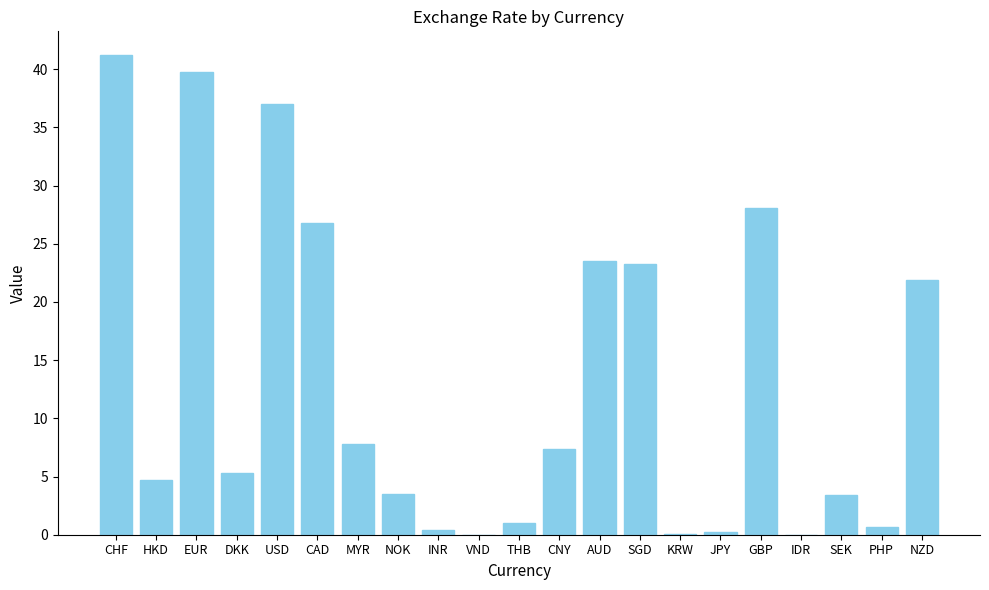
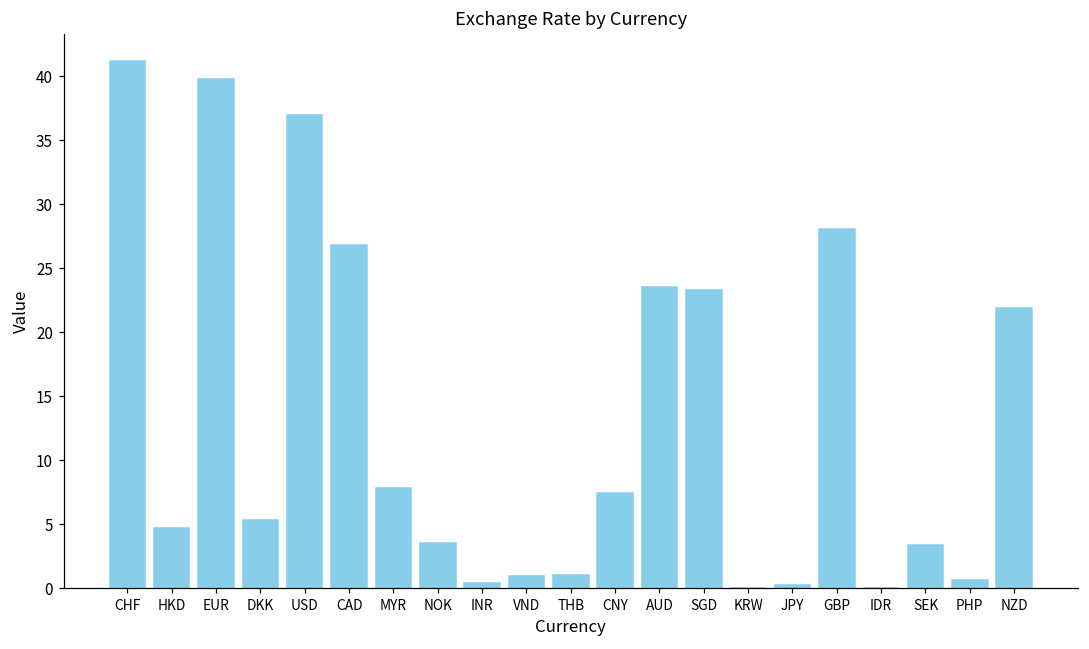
  {
    "CHF": 41.2,
    "HKD": 4.7,
    "EUR": 39.8,
    "DKK": 5.3,
    "USD": 37.0,
    "CAD": 26.8,
    "MYR": 7.8,
    "NOK": 3.5,
    "INR": 0.4,
-   "VND": 0.0,
+   "VND": 1.0,
    "THB": 1.0,
    "CNY": 7.4,
    "AUD": 23.5,
    "SGD": 23.3,
    "JPY": 0.3,
    "GBP": 28.1,
    "SEK": 3.4,
    "PHP": 0.6,
    "NZD": 21.9
  }
